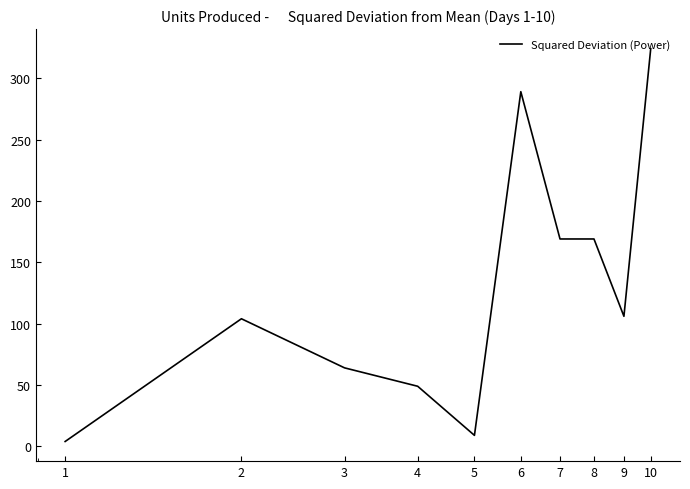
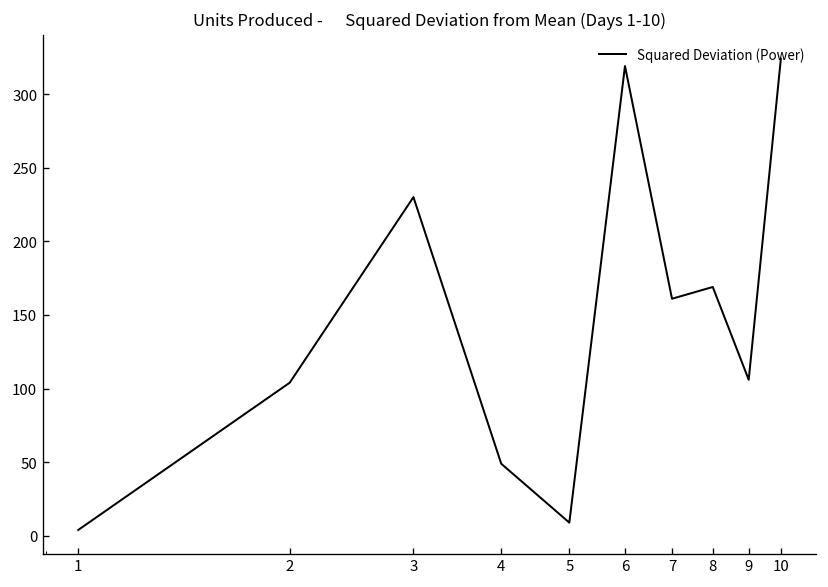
  {
    "1": 4,
    "2": 104,
-   "3": 64,
+   "3": 230,
    "4": 49,
    "5": 9,
-   "6": 289,
-   "7": 169,
+   "6": 319,
+   "7": 161,
    "8": 169,
    "9": 106,
    "10": 324
  }
